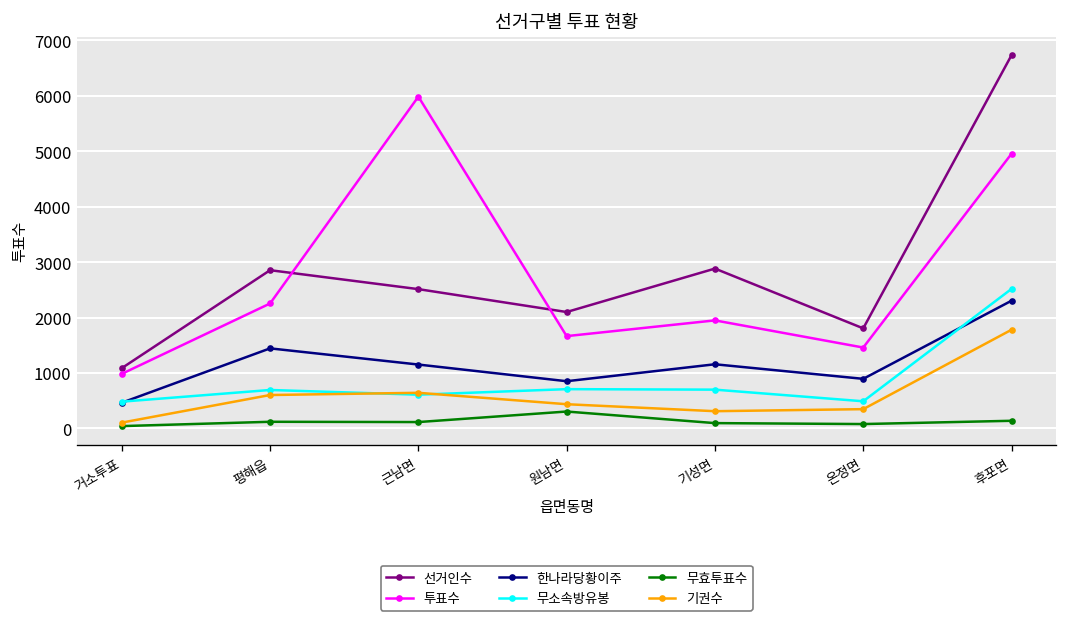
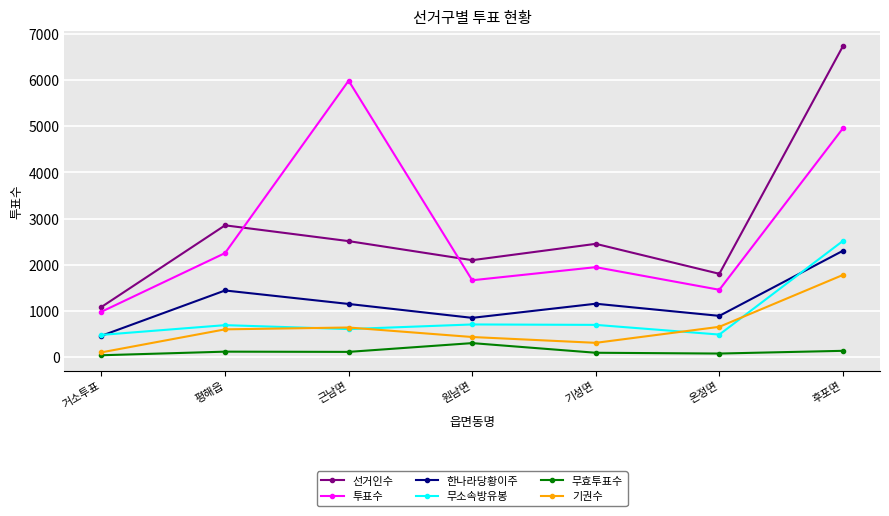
  {
    "선거인수": {
      "거소투표": 1100,
      "평해읍": 2900,
      "근남면": 2500,
      "원남면": 2100,
-     "기성면": 2900,
+     "기성면": 2500,
      "온정면": 1800,
      "후포면": 6700
    },
    "투표수": {
      "거소투표": 1000,
      "평해읍": 2300,
      "근남면": 6000,
      "원남면": 1700,
      "기성면": 1900,
      "온정면": 1500,
      "후포면": 5000
    },
    "한나라당황이주": {
      "평해읍": 1400,
      "근남면": 1200,
      "원남면": 900,
      "기성면": 1200,
      "온정면": 900,
      "후포면": 2300
    },
    "무소속방유봉": {
      "평해읍": 700,
      "원남면": 700,
      "기성면": 700,
      "온정면": 500,
      "후포면": 2500
    },
    "무효투표수": {
      "거소투표": 0,
      "평해읍": 100,
      "근남면": 100,
      "원남면": 300,
      "기성면": 100,
      "온정면": 100,
      "후포면": 100
    },
    "기권수": {
      "거소투표": 100,
      "평해읍": 600,
      "원남면": 400,
      "기성면": 300,
-     "온정면": 300,
+     "온정면": 700,
      "후포면": 1800
    }
  }
